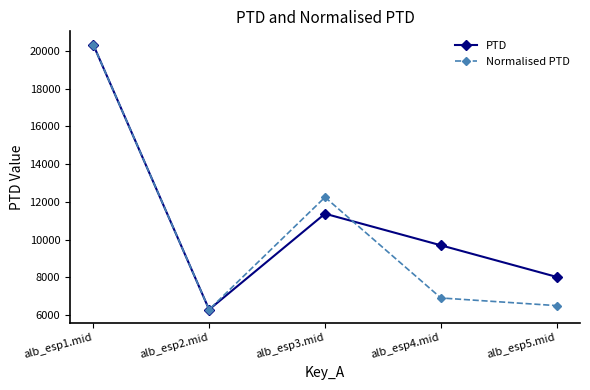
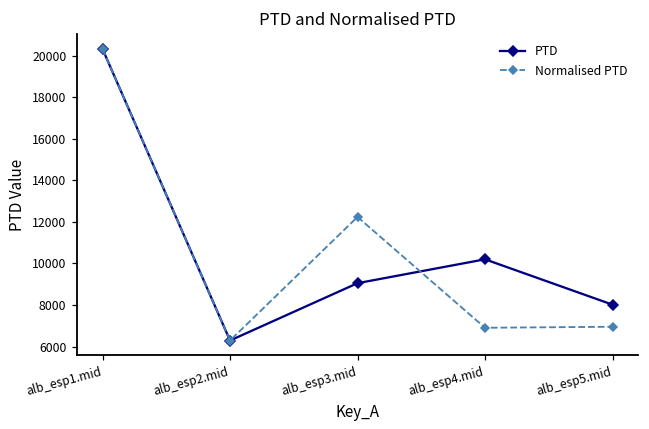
  {
    "PTD": {
-     "alb_esp3.mid": 11400,
-     "alb_esp4.mid": 9700,
+     "alb_esp3.mid": 9100,
+     "alb_esp4.mid": 10200,
      "alb_esp5.mid": 8000
    },
    "Normalised PTD": {
      "alb_esp3.mid": 12200,
      "alb_esp4.mid": 6900,
-     "alb_esp5.mid": 6500
+     "alb_esp5.mid": 7000
    }
  }
